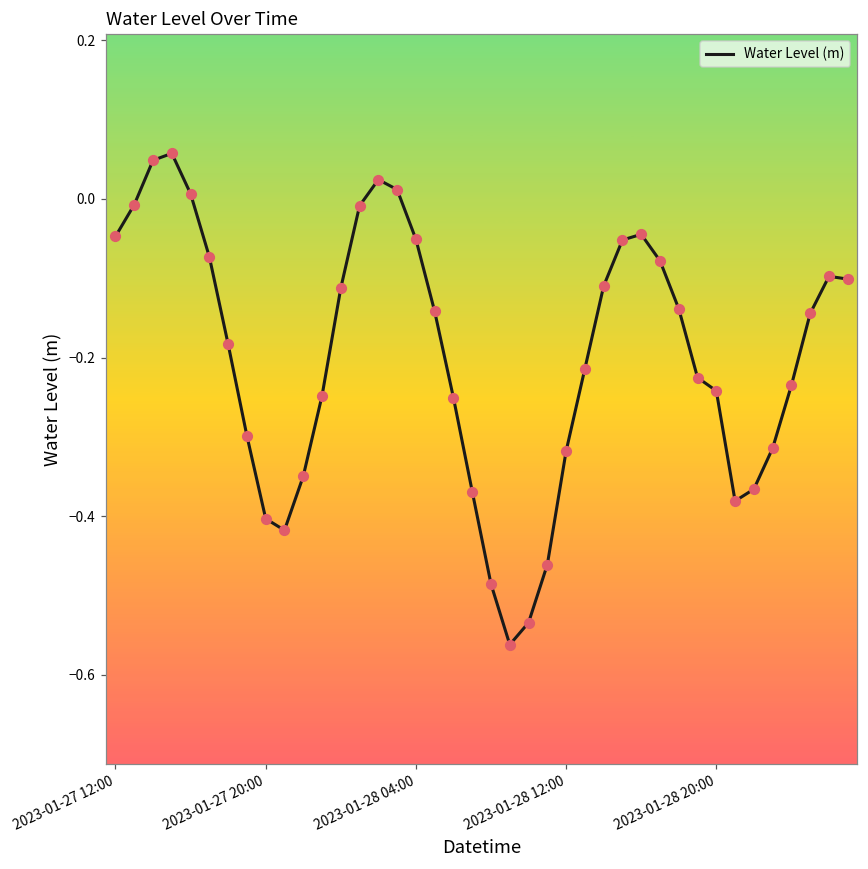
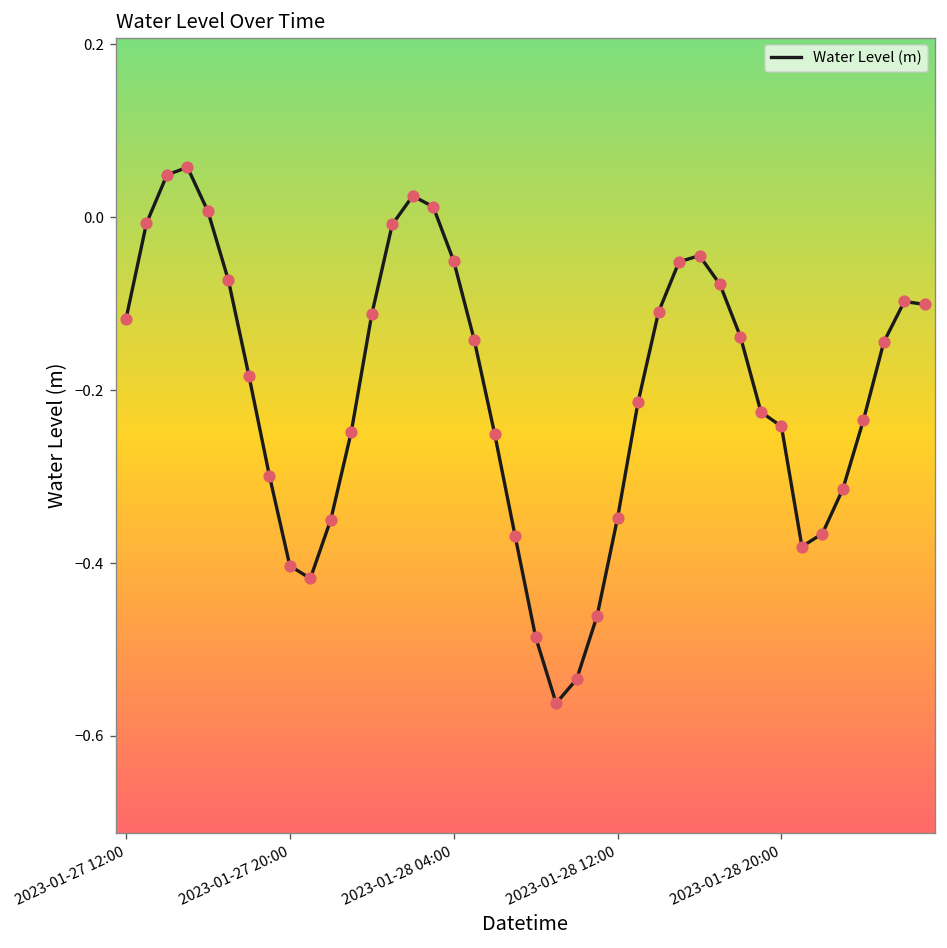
  {
-   "2023-01-27 12:00": -0.05,
+   "2023-01-27 12:00": -0.12,
    "2023-01-27 20:00": -0.40,
    "2023-01-28 04:00": -0.05,
-   "2023-01-28 12:00": -0.32,
+   "2023-01-28 12:00": -0.35,
    "2023-01-28 20:00": -0.24
  }
